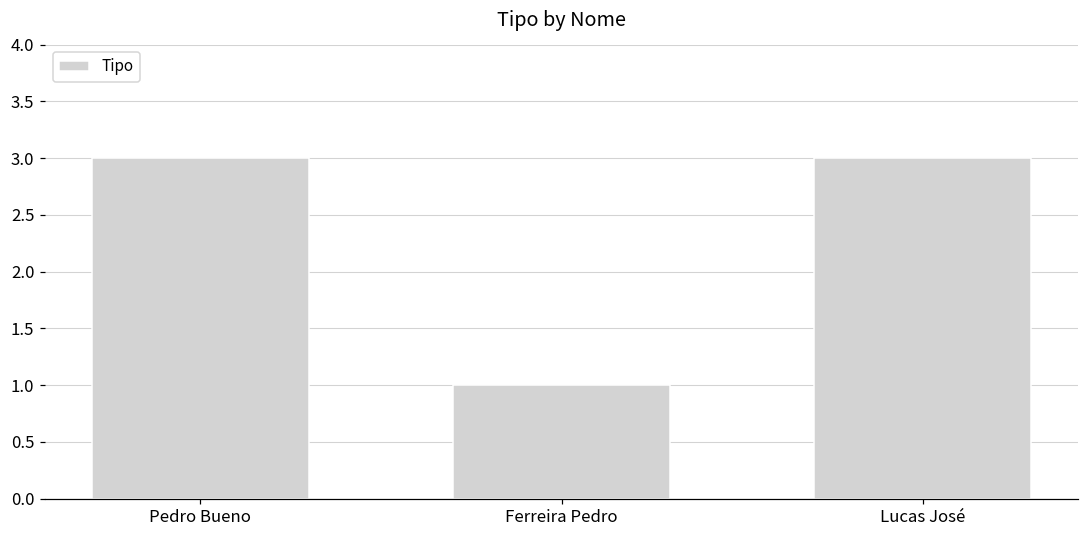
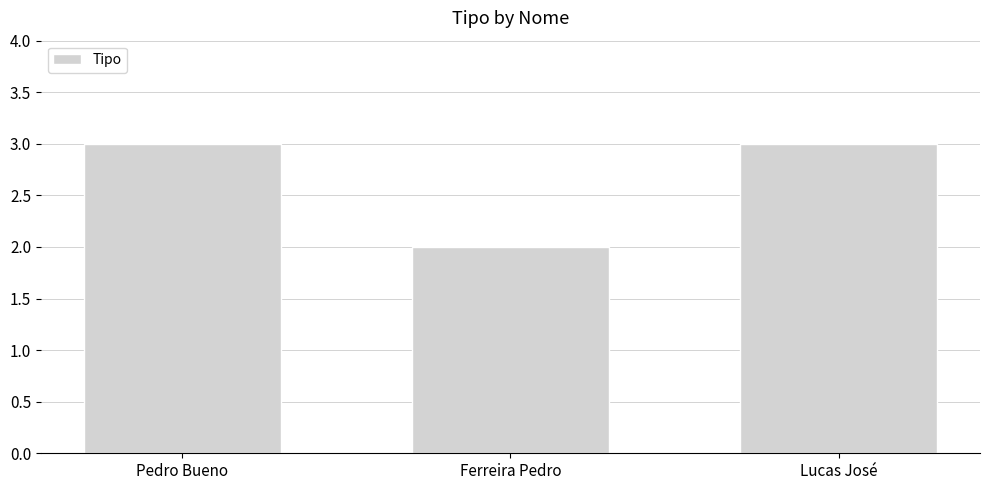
  {
    "Pedro Bueno": 3,
-   "Ferreira Pedro": 1,
+   "Ferreira Pedro": 2,
    "Lucas José": 3
  }
